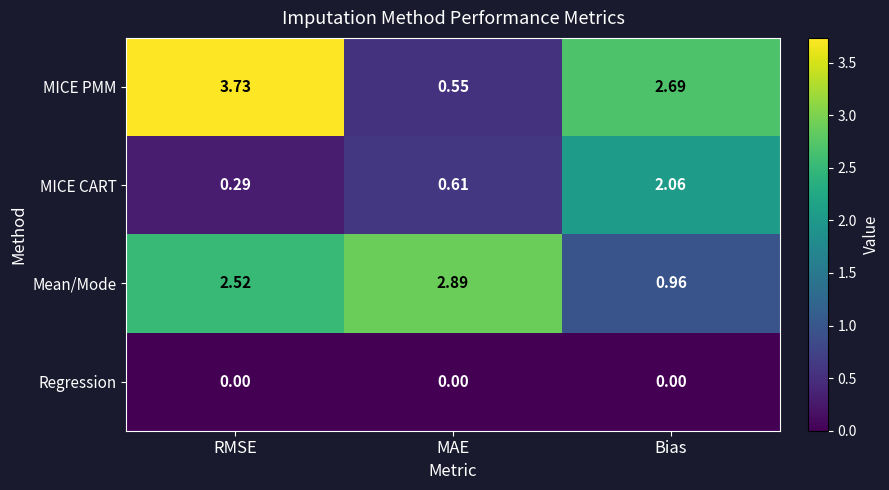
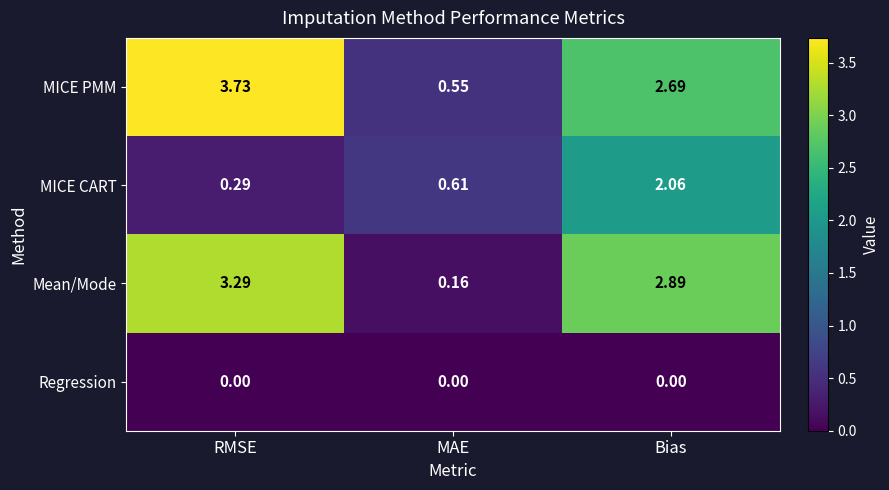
  {
    "MICE PMM": {
      "RMSE": 3.73,
      "MAE": 0.55,
      "Bias": 2.69
    },
    "MICE CART": {
      "RMSE": 0.29,
      "MAE": 0.61,
      "Bias": 2.06
    },
    "Mean/Mode": {
-     "RMSE": 2.52,
-     "MAE": 2.89,
-     "Bias": 0.96
+     "RMSE": 3.29,
+     "MAE": 0.16,
+     "Bias": 2.89
    },
    "Regression": {
      "RMSE": 0.00,
      "MAE": 0.00,
      "Bias": 0.00
    }
  }
